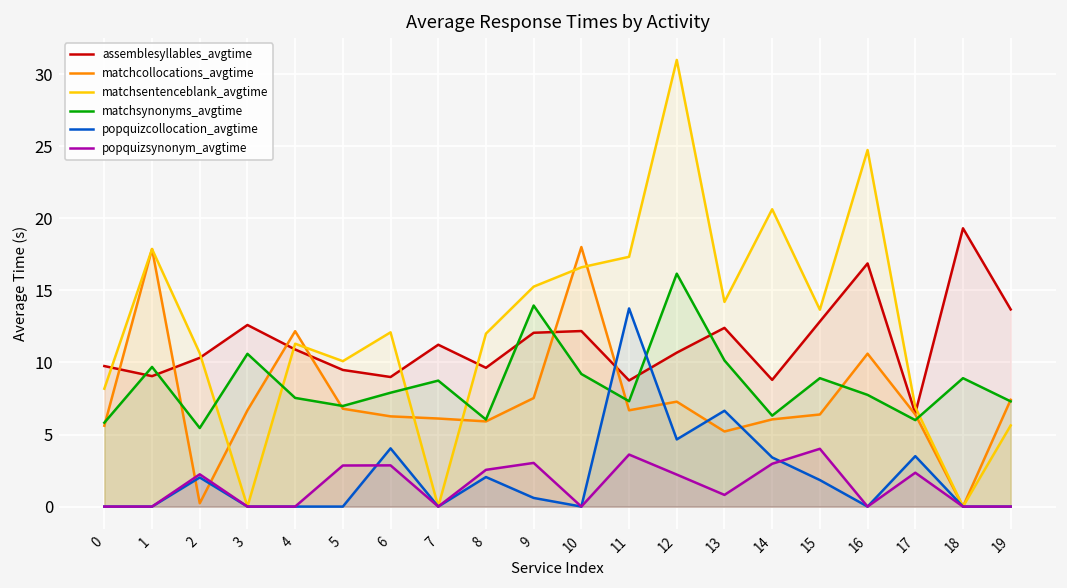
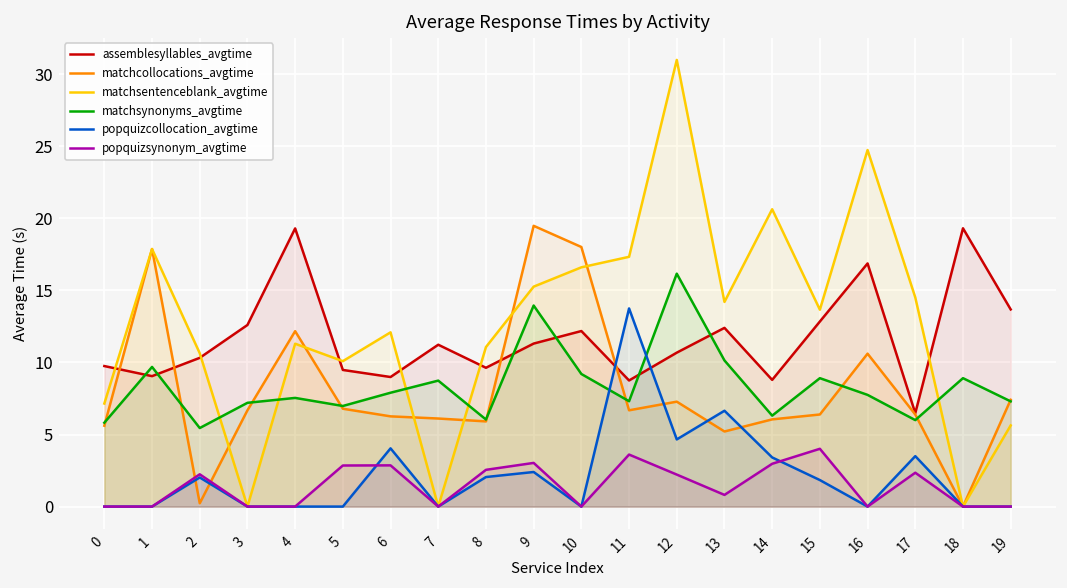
  {
    "assemblesyllables_avgtime": {
      "0": 9.8,
      "1": 9.1,
      "2": 10.3,
      "3": 12.6,
-     "4": 10.9,
+     "4": 19.3,
      "5": 9.5,
      "6": 9.0,
      "7": 11.2,
      "8": 9.6,
-     "9": 12.1,
+     "9": 11.3,
      "10": 12.2,
      "11": 8.8,
      "12": 10.7,
      "13": 12.4,
      "14": 8.8,
      "15": 12.8,
      "16": 16.9,
      "18": 19.3,
      "19": 13.7
    },
    "matchcollocations_avgtime": {
      "0": 5.6,
      "2": 0.2,
      "3": 6.7,
      "4": 12.2,
      "6": 6.3,
      "7": 6.1,
-     "9": 7.5,
+     "9": 19.5,
      "10": 18.0,
      "11": 6.7,
      "12": 7.3,
      "13": 5.2,
      "14": 6.1,
      "15": 6.4,
      "16": 10.6
    },
    "matchsentenceblank_avgtime": {
-     "0": 8.2,
+     "0": 7.2,
      "2": 10.6,
      "4": 11.3,
      "5": 10.1,
      "6": 12.1,
-     "8": 12.0,
+     "8": 11.1,
      "9": 15.3,
      "10": 16.6,
      "11": 17.3,
      "12": 31.0,
      "13": 14.2,
      "14": 20.6,
      "15": 13.7,
      "16": 24.7,
-     "17": 6.9,
+     "17": 14.5,
      "19": 5.6
    },
    "matchsynonyms_avgtime": {
      "0": 5.8,
      "1": 9.7,
      "2": 5.5,
-     "3": 10.6,
+     "3": 7.2,
      "4": 7.5,
      "6": 7.9,
      "7": 8.7,
      "9": 14.0,
      "10": 9.2,
      "11": 7.3,
      "12": 16.2,
      "13": 10.1,
      "14": 6.3,
      "15": 8.9,
      "16": 7.8,
      "17": 6.0,
      "18": 8.9
    },
    "popquizcollocation_avgtime": {
      "2": 2.0,
      "5": 0.0,
      "6": 4.0,
      "8": 2.1,
-     "9": 0.6,
+     "9": 2.4,
      "11": 13.8,
      "12": 4.7,
      "13": 6.7,
      "14": 3.4,
      "15": 1.8,
      "17": 3.5
    },
    "popquizsynonym_avgtime": {
      "2": 2.2,
      "5": 2.9,
      "6": 2.9,
      "8": 2.6,
      "9": 3.0,
      "11": 3.6,
      "12": 2.2,
      "13": 0.8,
      "14": 3.0,
      "15": 4.0,
      "17": 2.4
    }
  }
